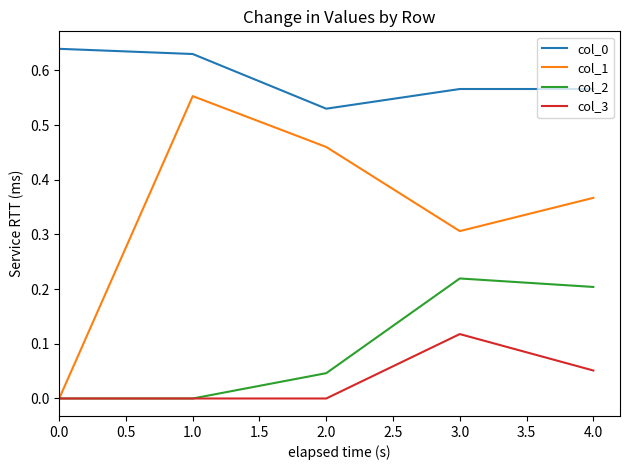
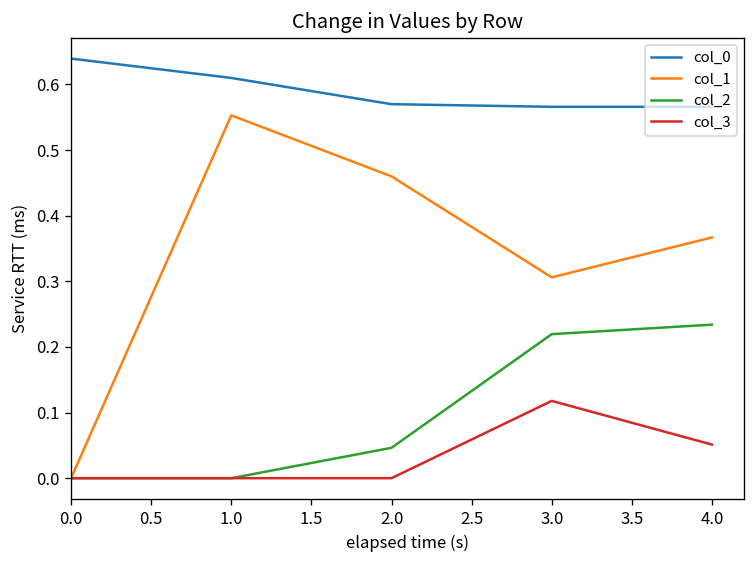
  {
    "col_0": {
      "0.0": 0.64,
-     "1.0": 0.63,
-     "2.0": 0.53,
+     "1.0": 0.61,
+     "2.0": 0.57,
      "3.0": 0.57
    },
    "col_1": {
      "1.0": 0.55,
      "2.0": 0.46,
      "3.0": 0.31,
      "4.0": 0.37
    },
    "col_2": {
      "2.0": 0.05,
      "3.0": 0.22,
-     "4.0": 0.20
+     "4.0": 0.23
    },
    "col_3": {
      "2.0": 0.00,
      "3.0": 0.12,
      "4.0": 0.05
    }
  }
